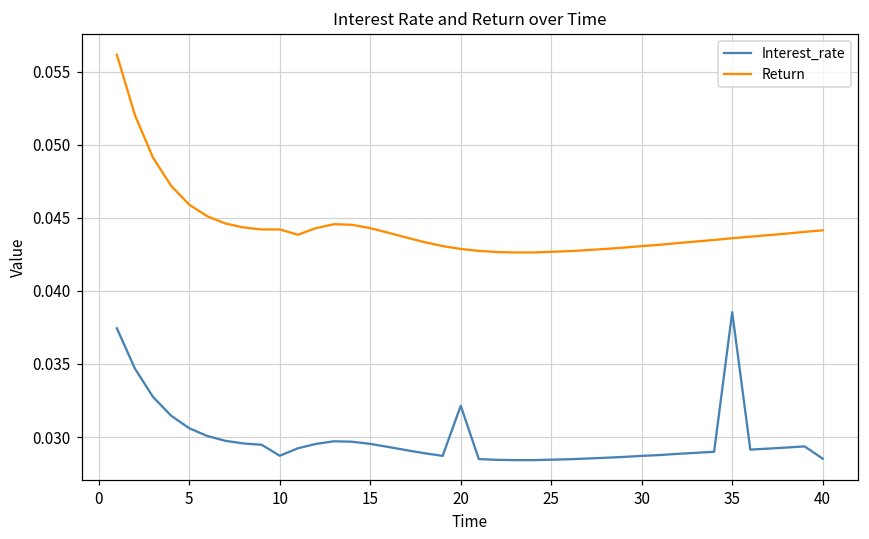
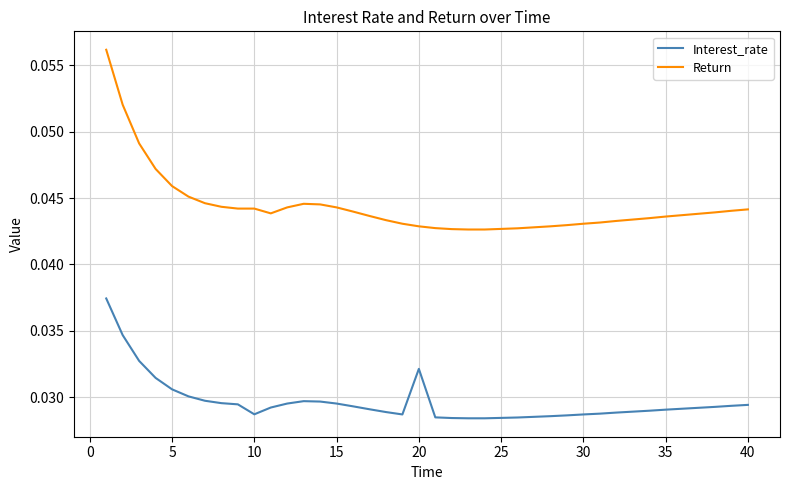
  {
    "Interest_rate": {
      "5": 0.0306,
      "10": 0.0287,
      "15": 0.0295,
      "20": 0.0321,
      "25": 0.0285,
      "30": 0.0287,
-     "35": 0.0385,
-     "40": 0.0285
+     "35": 0.0291,
+     "40": 0.0294
    },
    "Return": {
      "5": 0.0459,
      "10": 0.0442,
      "15": 0.0443,
      "20": 0.0429,
      "25": 0.0427,
      "30": 0.0431,
      "35": 0.0436,
      "40": 0.0441
    }
  }
